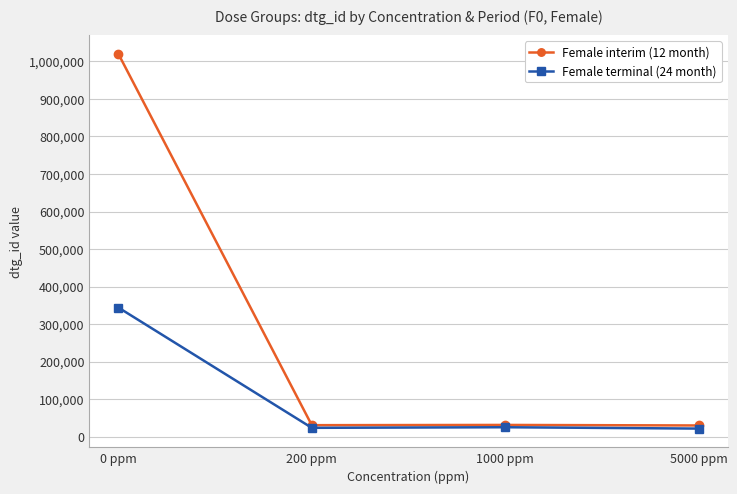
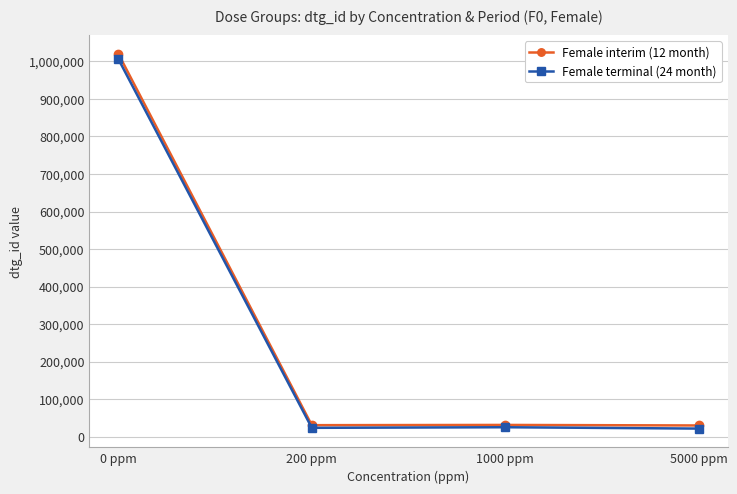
  {
    "Female interim (12 month)": {
      "0 ppm": "1,020,000",
      "200 ppm": "30,000",
      "5000 ppm": "30,000"
    },
    "Female terminal (24 month)": {
-     "0 ppm": "340,000",
+     "0 ppm": "1,010,000",
      "200 ppm": "20,000",
      "5000 ppm": "20,000"
    }
  }
